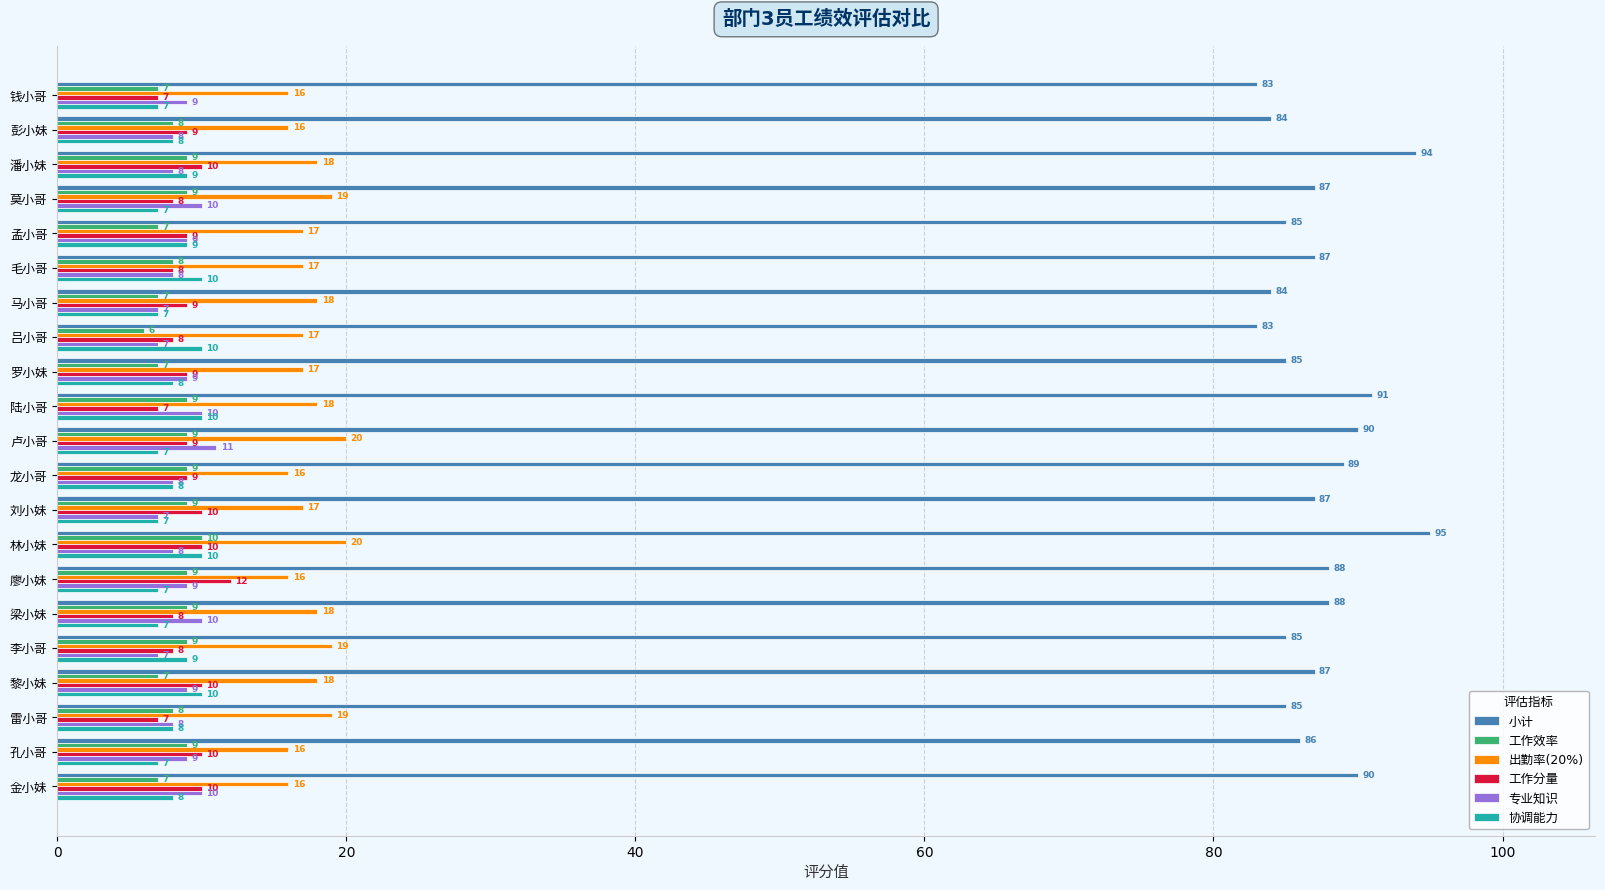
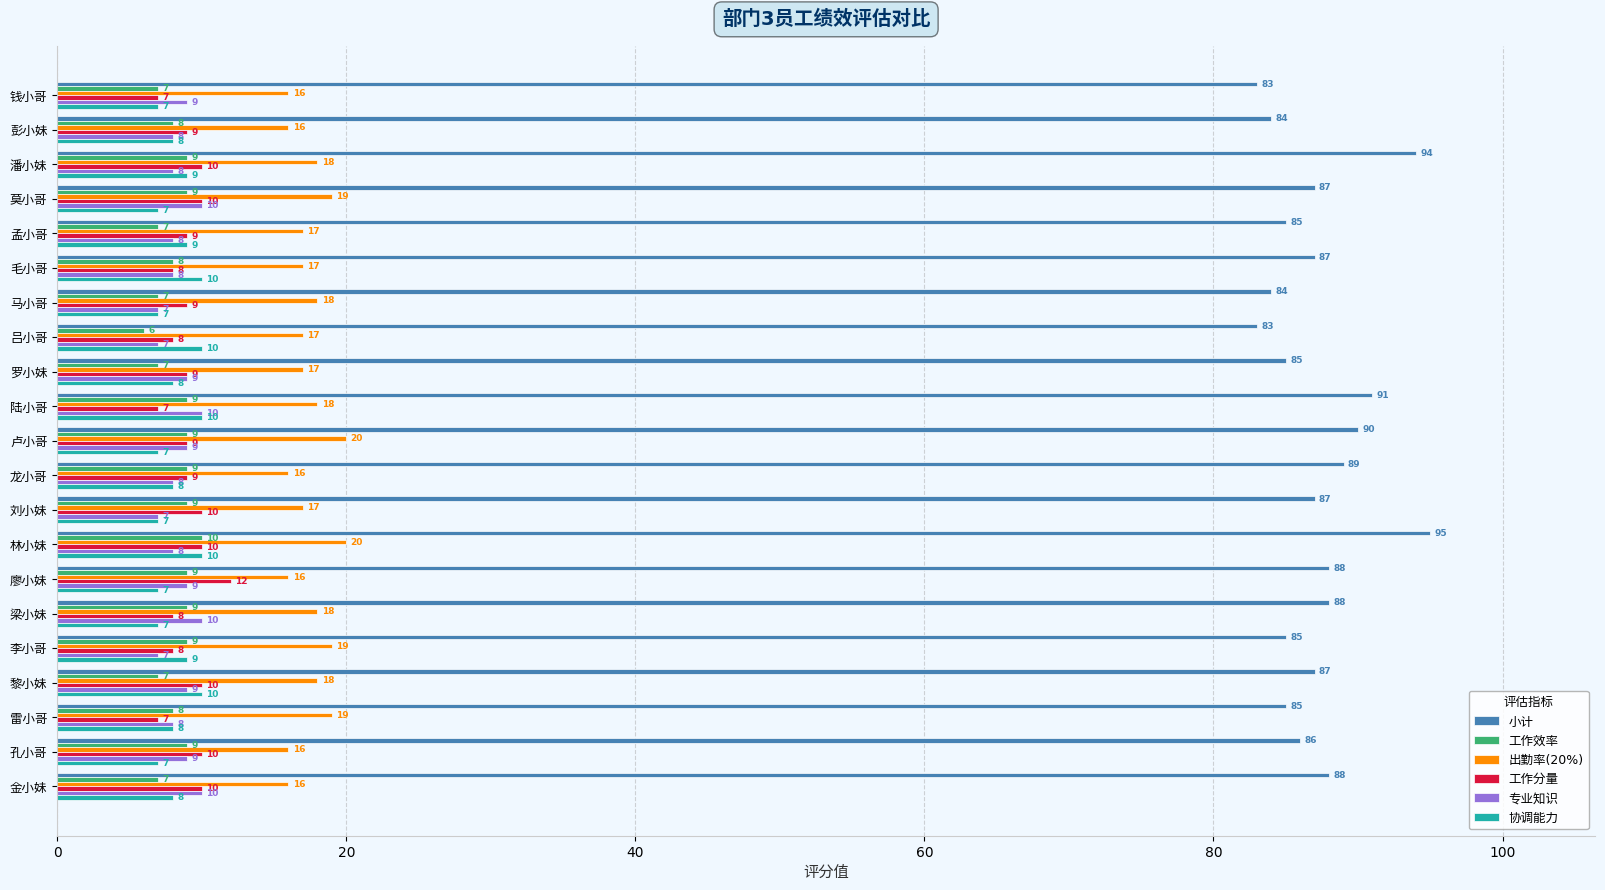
  {
    "小计": {
      "钱小哥": 83,
      "彭小妹": 84,
      "潘小妹": 94,
      "莫小哥": 87,
      "孟小哥": 85,
      "毛小哥": 87,
      "马小哥": 84,
      "吕小哥": 83,
      "罗小妹": 85,
      "陆小哥": 91,
      "卢小哥": 90,
      "龙小哥": 89,
      "刘小妹": 87,
      "林小妹": 95,
      "廖小妹": 88,
      "梁小妹": 88,
      "李小哥": 85,
      "黎小妹": 87,
      "雷小哥": 85,
      "孔小哥": 86,
-     "金小妹": 90
+     "金小妹": 88
    },
    "工作效率": {
      "钱小哥": 7,
      "彭小妹": 8,
      "潘小妹": 9,
      "莫小哥": 9,
      "孟小哥": 7,
      "毛小哥": 8,
      "马小哥": 7,
      "吕小哥": 6,
      "罗小妹": 7,
      "陆小哥": 9,
      "卢小哥": 9,
      "龙小哥": 9,
      "刘小妹": 9,
      "林小妹": 10,
      "廖小妹": 9,
      "梁小妹": 9,
      "李小哥": 9,
      "黎小妹": 7,
      "雷小哥": 8,
      "孔小哥": 9,
      "金小妹": 7
    },
    "出勤率(20%)": {
      "钱小哥": 16,
      "彭小妹": 16,
      "潘小妹": 18,
      "莫小哥": 19,
      "孟小哥": 17,
      "毛小哥": 17,
      "马小哥": 18,
      "吕小哥": 17,
      "罗小妹": 17,
      "陆小哥": 18,
      "卢小哥": 20,
      "龙小哥": 16,
      "刘小妹": 17,
      "林小妹": 20,
      "廖小妹": 16,
      "梁小妹": 18,
      "李小哥": 19,
      "黎小妹": 18,
      "雷小哥": 19,
      "孔小哥": 16,
      "金小妹": 16
    },
    "工作分量": {
      "钱小哥": 7,
      "彭小妹": 9,
      "潘小妹": 10,
-     "莫小哥": 8,
+     "莫小哥": 10,
      "马小哥": 9,
      "吕小哥": 8,
      "陆小哥": 7,
      "卢小哥": 9,
      "龙小哥": 9,
      "刘小妹": 10,
      "林小妹": 10,
      "廖小妹": 12,
      "梁小妹": 8,
      "李小哥": 8,
      "黎小妹": 10,
      "雷小哥": 7,
      "孔小哥": 10
    },
    "专业知识": {
      "钱小哥": 9,
      "潘小妹": 8,
      "莫小哥": 10,
-     "孟小哥": 9,
+     "孟小哥": 8,
      "吕小哥": 7,
-     "卢小哥": 11,
+     "卢小哥": 9,
      "林小妹": 8,
      "廖小妹": 9,
      "梁小妹": 10,
      "李小哥": 7,
      "黎小妹": 9,
      "孔小哥": 9
    },
    "协调能力": {
      "钱小哥": 7,
      "潘小妹": 9,
      "莫小哥": 7,
      "毛小哥": 10,
      "吕小哥": 10,
      "罗小妹": 8,
      "卢小哥": 7,
      "林小妹": 10,
      "廖小妹": 7,
      "梁小妹": 7,
      "李小哥": 9,
      "黎小妹": 10,
      "孔小哥": 7,
      "金小妹": 8
    }
  }
